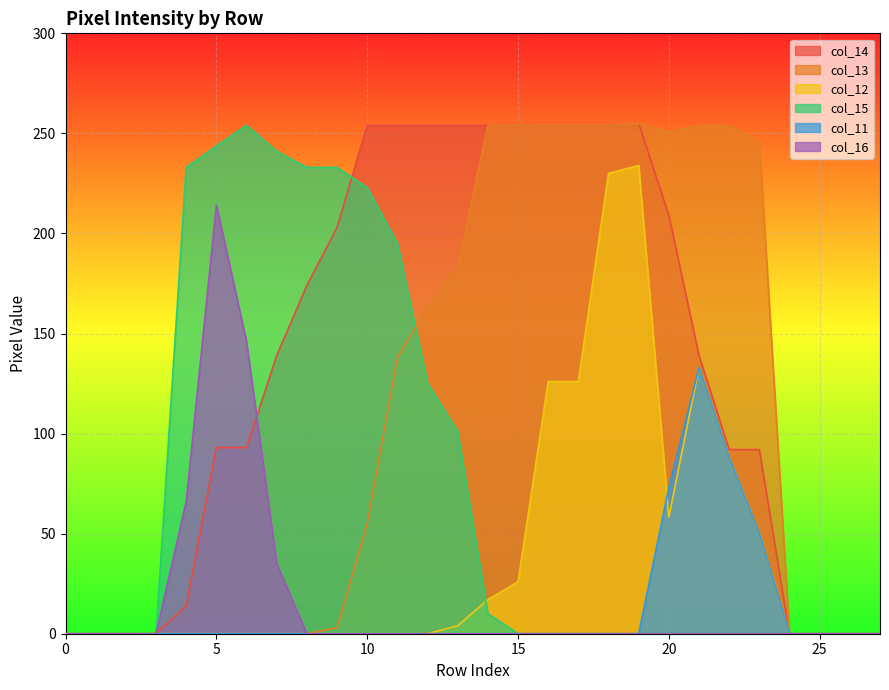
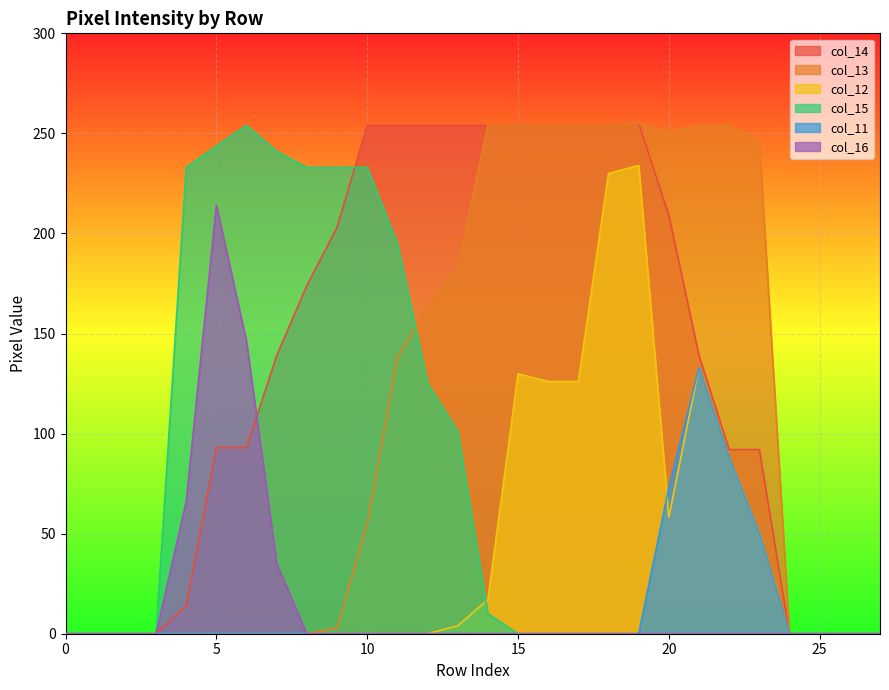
  {
    "col_12": {
-     "15": 26,
+     "15": 130,
      "20": 58
    },
    "col_15": {
      "5": 244,
-     "10": 223
+     "10": 233
    },
    "col_11": {
      "20": 73
    },
    "col_16": {
      "5": 214
    }
  }
